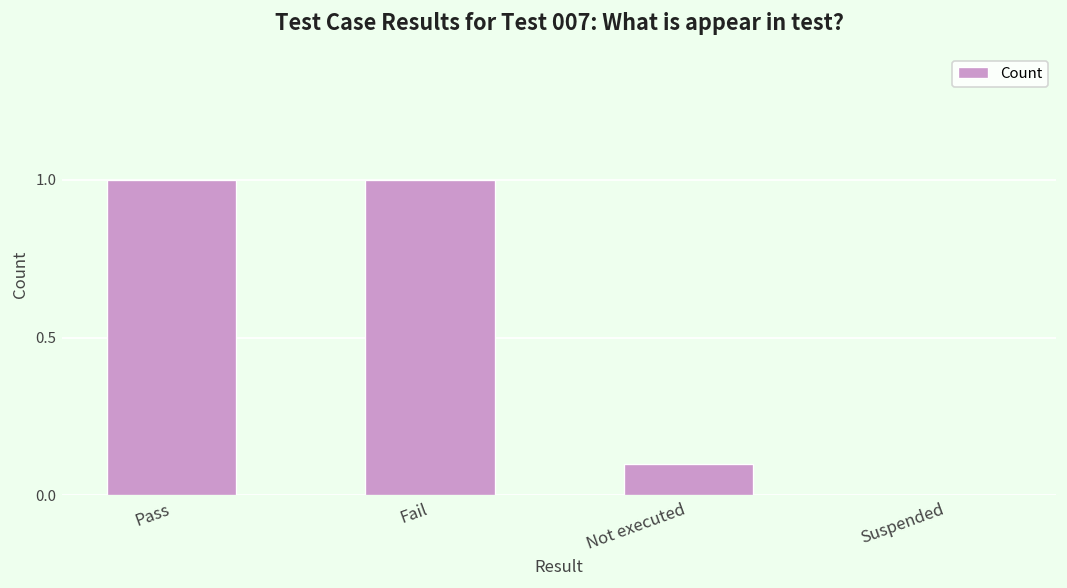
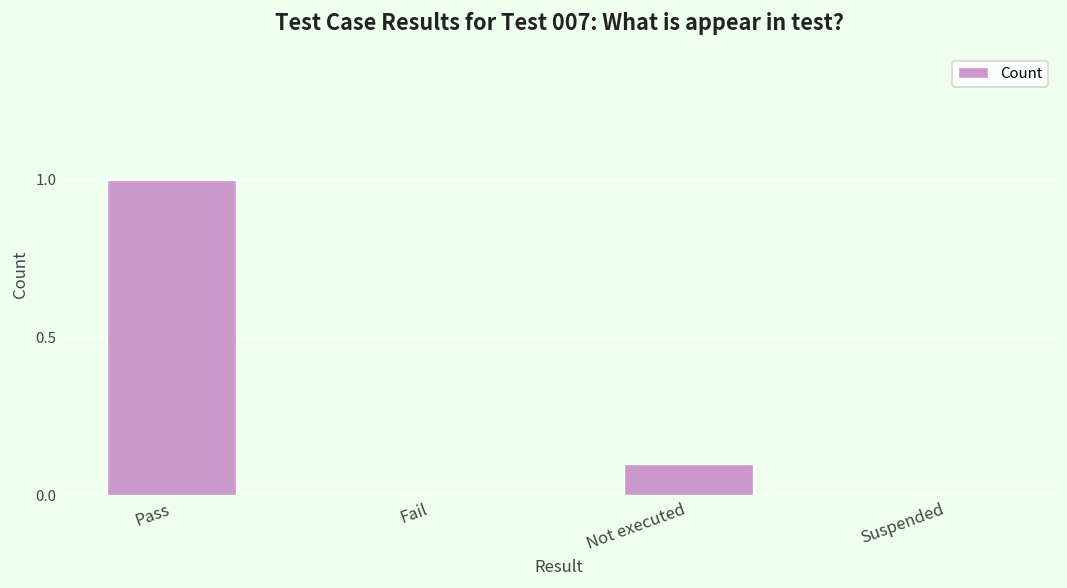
  {
    "Pass": 1,
-   "Fail": 1,
+   "Fail": 0,
    "Not executed": 0.10,
    "Suspended": 0
  }
